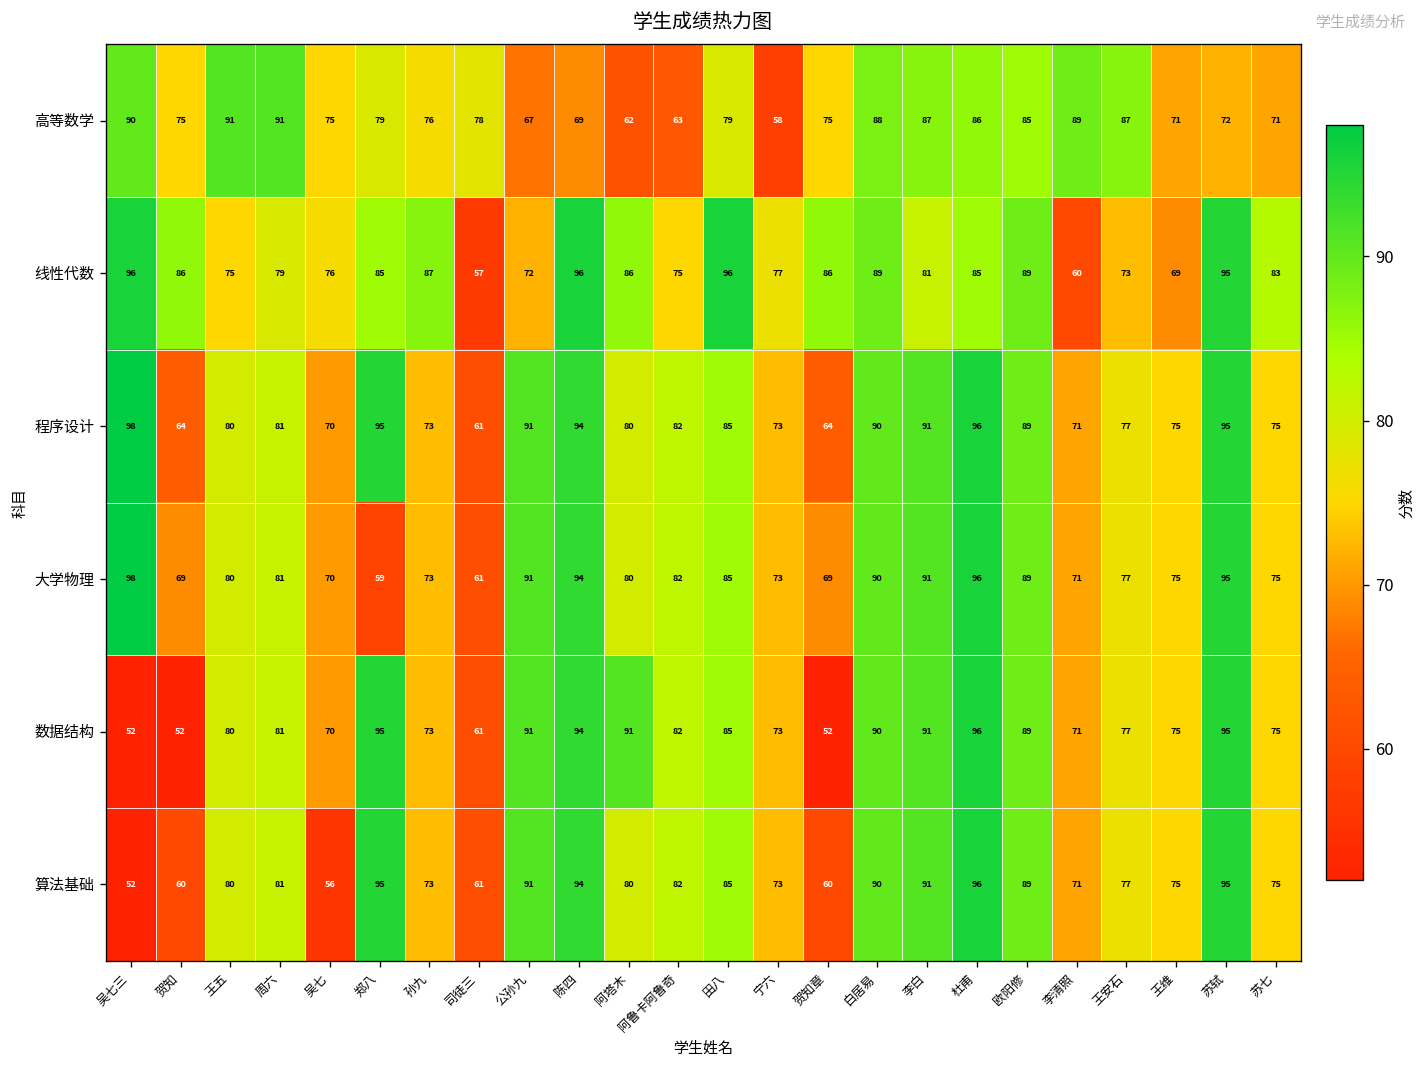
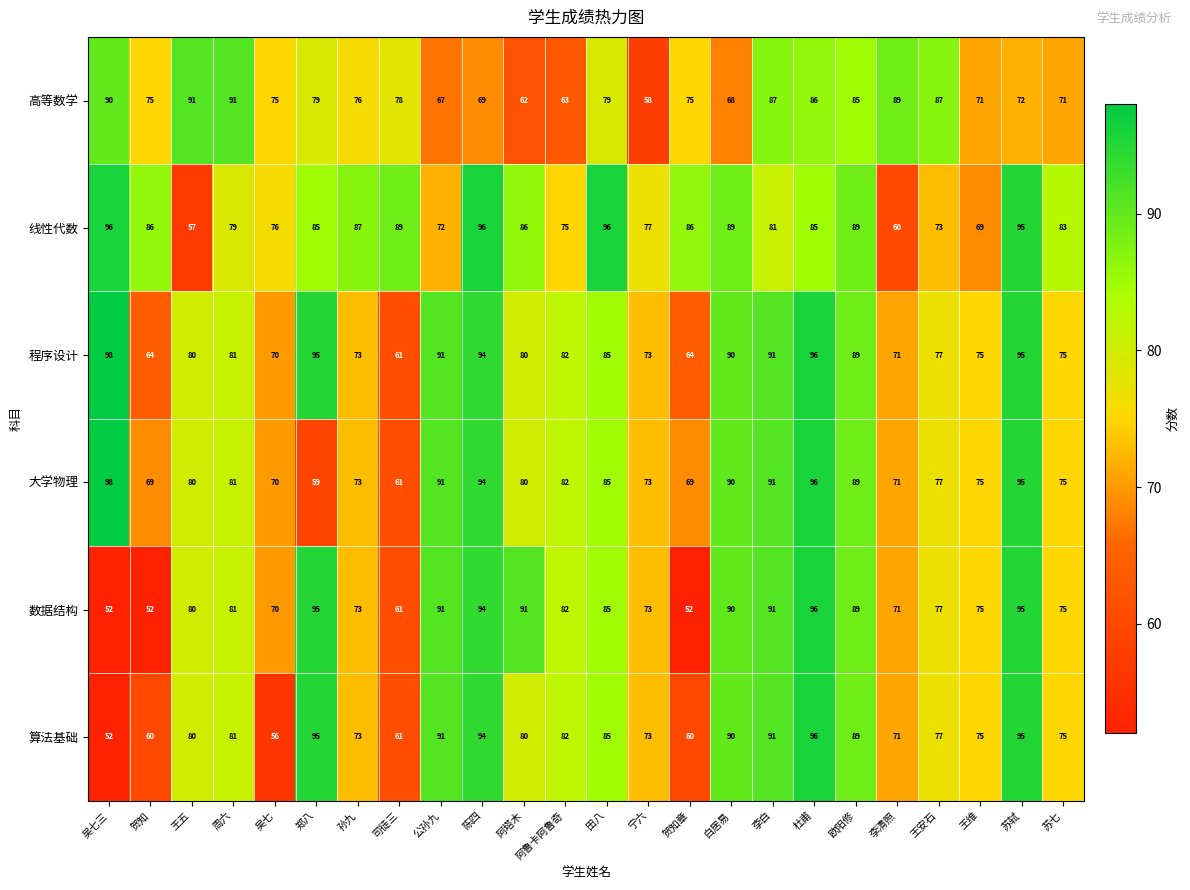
  {
    "高等数学": {
      "吴七三": 90,
      "贺知": 75,
      "王五": 91,
      "周六": 91,
      "吴七": 75,
      "郑八": 79,
      "孙九": 76,
      "司徒三": 78,
      "公孙九": 67,
      "陈四": 69,
      "阿塔木": 62,
      "阿鲁卡阿鲁奇": 63,
      "田八": 79,
      "宁六": 58,
      "贺知章": 75,
-     "白居易": 88,
+     "白居易": 68,
      "李白": 87,
      "杜甫": 86,
      "欧阳修": 85,
      "李清照": 89,
      "王安石": 87,
      "王维": 71,
      "苏轼": 72,
      "苏七": 71
    },
    "线性代数": {
      "吴七三": 96,
      "贺知": 86,
-     "王五": 75,
+     "王五": 57,
      "周六": 79,
      "吴七": 76,
      "郑八": 85,
      "孙九": 87,
-     "司徒三": 57,
+     "司徒三": 89,
      "公孙九": 72,
      "陈四": 96,
      "阿塔木": 86,
      "阿鲁卡阿鲁奇": 75,
      "田八": 96,
      "宁六": 77,
      "贺知章": 86,
      "白居易": 89,
      "李白": 81,
      "杜甫": 85,
      "欧阳修": 89,
      "李清照": 60,
      "王安石": 73,
      "王维": 69,
      "苏轼": 95,
      "苏七": 83
    },
    "程序设计": {
      "吴七三": 98,
      "贺知": 64,
      "王五": 80,
      "周六": 81,
      "吴七": 70,
      "郑八": 95,
      "孙九": 73,
      "司徒三": 61,
      "公孙九": 91,
      "陈四": 94,
      "阿塔木": 80,
      "阿鲁卡阿鲁奇": 82,
      "田八": 85,
      "宁六": 73,
      "贺知章": 64,
      "白居易": 90,
      "李白": 91,
      "杜甫": 96,
      "欧阳修": 89,
      "李清照": 71,
      "王安石": 77,
      "王维": 75,
      "苏轼": 95,
      "苏七": 75
    },
    "大学物理": {
      "吴七三": 98,
      "贺知": 69,
      "王五": 80,
      "周六": 81,
      "吴七": 70,
      "郑八": 59,
      "孙九": 73,
      "司徒三": 61,
      "公孙九": 91,
      "陈四": 94,
      "阿塔木": 80,
      "阿鲁卡阿鲁奇": 82,
      "田八": 85,
      "宁六": 73,
      "贺知章": 69,
      "白居易": 90,
      "李白": 91,
      "杜甫": 96,
      "欧阳修": 89,
      "李清照": 71,
      "王安石": 77,
      "王维": 75,
      "苏轼": 95,
      "苏七": 75
    },
    "数据结构": {
      "吴七三": 52,
      "贺知": 52,
      "王五": 80,
      "周六": 81,
      "吴七": 70,
      "郑八": 95,
      "孙九": 73,
      "司徒三": 61,
      "公孙九": 91,
      "陈四": 94,
      "阿塔木": 91,
      "阿鲁卡阿鲁奇": 82,
      "田八": 85,
      "宁六": 73,
      "贺知章": 52,
      "白居易": 90,
      "李白": 91,
      "杜甫": 96,
      "欧阳修": 89,
      "李清照": 71,
      "王安石": 77,
      "王维": 75,
      "苏轼": 95,
      "苏七": 75
    },
    "算法基础": {
      "吴七三": 52,
      "贺知": 60,
      "王五": 80,
      "周六": 81,
      "吴七": 56,
      "郑八": 95,
      "孙九": 73,
      "司徒三": 61,
      "公孙九": 91,
      "陈四": 94,
      "阿塔木": 80,
      "阿鲁卡阿鲁奇": 82,
      "田八": 85,
      "宁六": 73,
      "贺知章": 60,
      "白居易": 90,
      "李白": 91,
      "杜甫": 96,
      "欧阳修": 89,
      "李清照": 71,
      "王安石": 77,
      "王维": 75,
      "苏轼": 95,
      "苏七": 75
    }
  }
